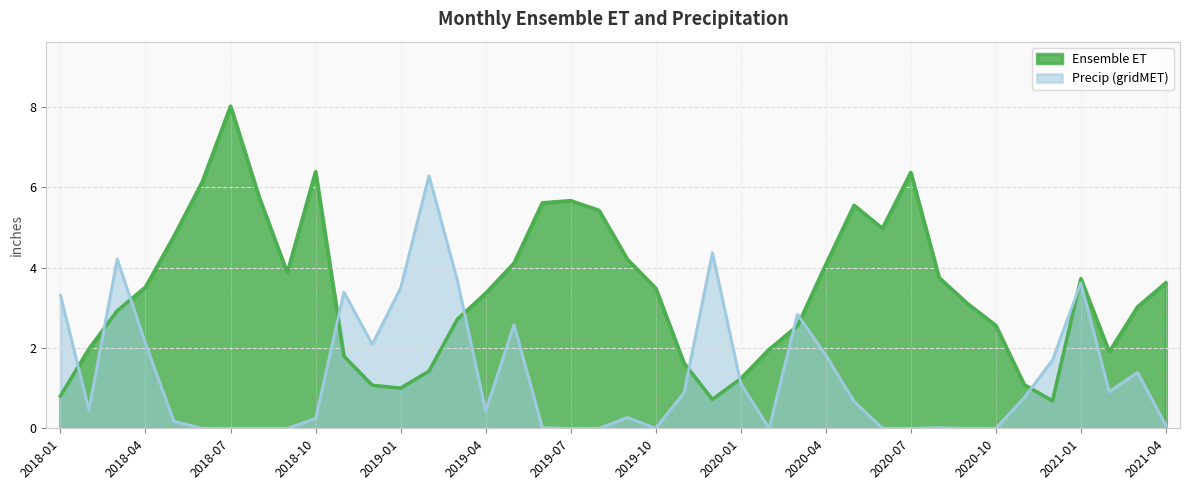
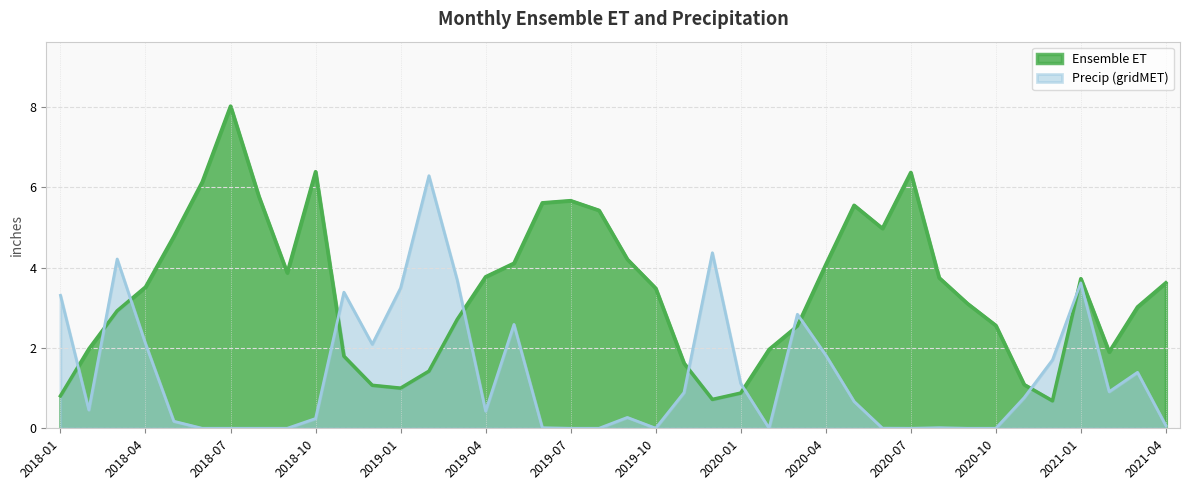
  {
    "Ensemble ET": {
      "2018-01": 0.8,
      "2018-04": 3.5,
      "2018-07": 8.0,
      "2018-10": 6.4,
      "2019-01": 1.0,
-     "2019-04": 3.4,
+     "2019-04": 3.8,
      "2019-07": 5.7,
      "2019-10": 3.5,
-     "2020-01": 1.2,
+     "2020-01": 0.9,
      "2020-04": 4.1,
      "2020-07": 6.4,
      "2020-10": 2.6,
      "2021-01": 3.7,
      "2021-04": 3.6
    },
    "Precip (gridMET)": {
      "2018-01": 3.3,
      "2018-04": 2.1,
      "2018-07": 0.0,
      "2018-10": 0.2,
      "2019-01": 3.5,
      "2019-04": 0.4,
      "2019-07": 0.0,
      "2019-10": 0.0,
      "2020-01": 1.1,
      "2020-04": 1.8,
      "2020-07": 0.0,
      "2020-10": 0.0,
      "2021-01": 3.6,
      "2021-04": 0.1
    }
  }
